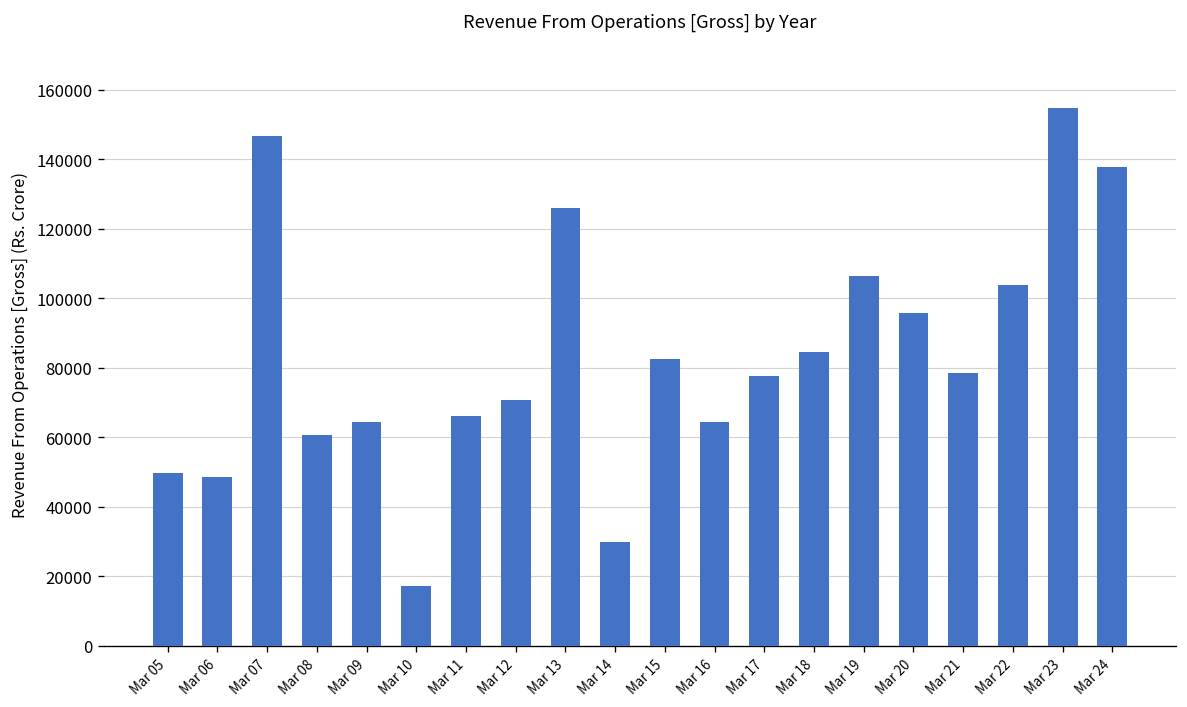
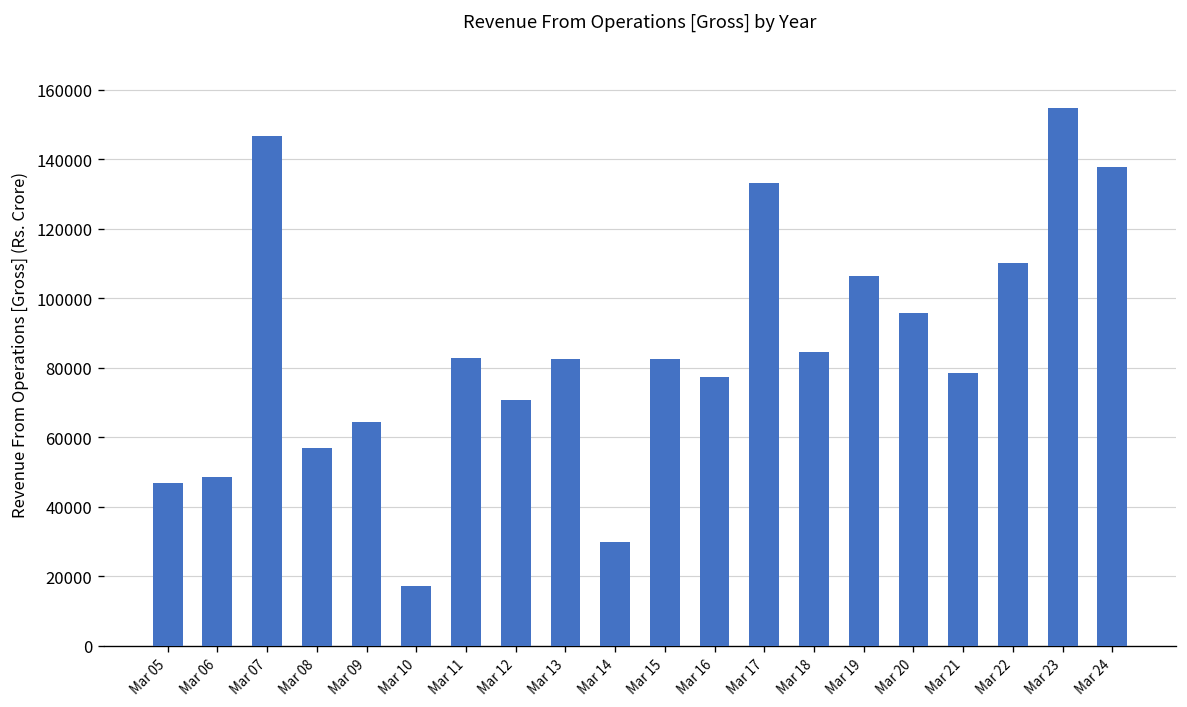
  {
-   "Mar 05": 50000,
+   "Mar 05": 47000,
    "Mar 06": 49000,
    "Mar 07": 147000,
-   "Mar 08": 60000,
+   "Mar 08": 57000,
    "Mar 09": 64000,
    "Mar 10": 17000,
-   "Mar 11": 66000,
+   "Mar 11": 83000,
    "Mar 12": 71000,
-   "Mar 13": 126000,
+   "Mar 13": 83000,
    "Mar 14": 30000,
    "Mar 15": 82000,
-   "Mar 16": 64000,
-   "Mar 17": 77000,
+   "Mar 16": 77000,
+   "Mar 17": 133000,
    "Mar 18": 85000,
    "Mar 19": 106000,
    "Mar 20": 96000,
    "Mar 21": 78000,
-   "Mar 22": 104000,
+   "Mar 22": 110000,
    "Mar 23": 155000,
    "Mar 24": 138000
  }
